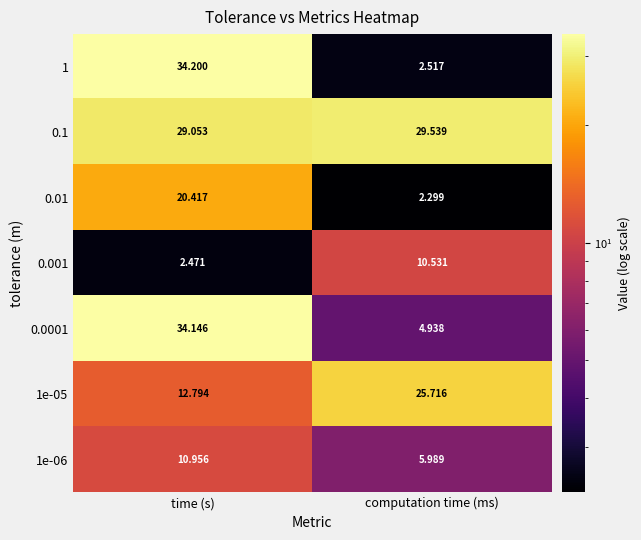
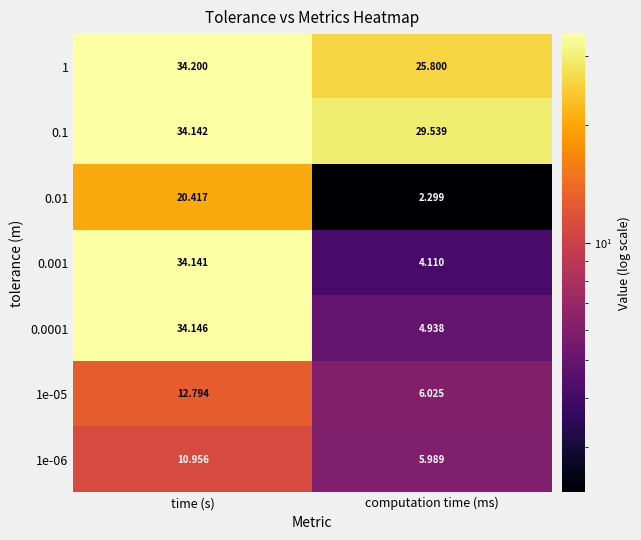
  {
    "1": {
      "time (s)": 34.200,
-     "computation time (ms)": 2.517
+     "computation time (ms)": 25.800
    },
    "0.1": {
-     "time (s)": 29.053,
+     "time (s)": 34.142,
      "computation time (ms)": 29.539
    },
    "0.01": {
      "time (s)": 20.417,
      "computation time (ms)": 2.299
    },
    "0.001": {
-     "time (s)": 2.471,
-     "computation time (ms)": 10.531
+     "time (s)": 34.141,
+     "computation time (ms)": 4.110
    },
    "0.0001": {
      "time (s)": 34.146,
      "computation time (ms)": 4.938
    },
    "1e-05": {
      "time (s)": 12.794,
-     "computation time (ms)": 25.716
+     "computation time (ms)": 6.025
    },
    "1e-06": {
      "time (s)": 10.956,
      "computation time (ms)": 5.989
    }
  }
